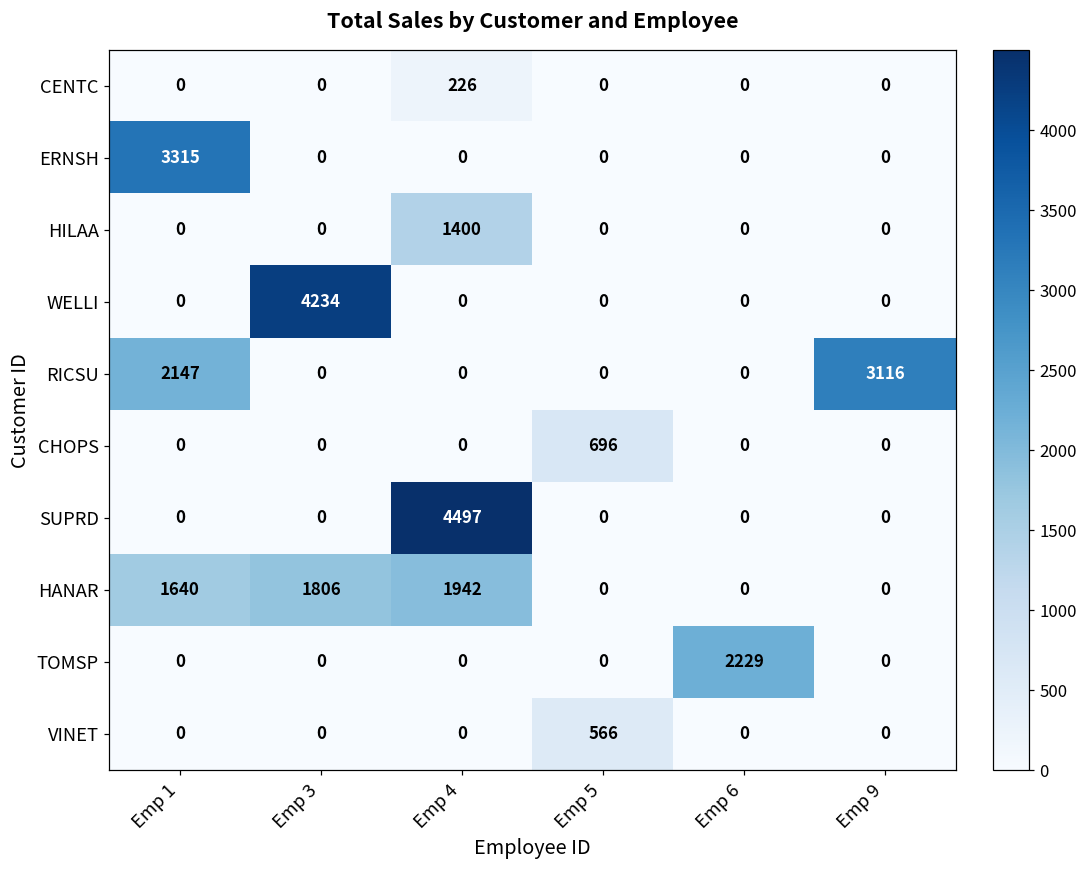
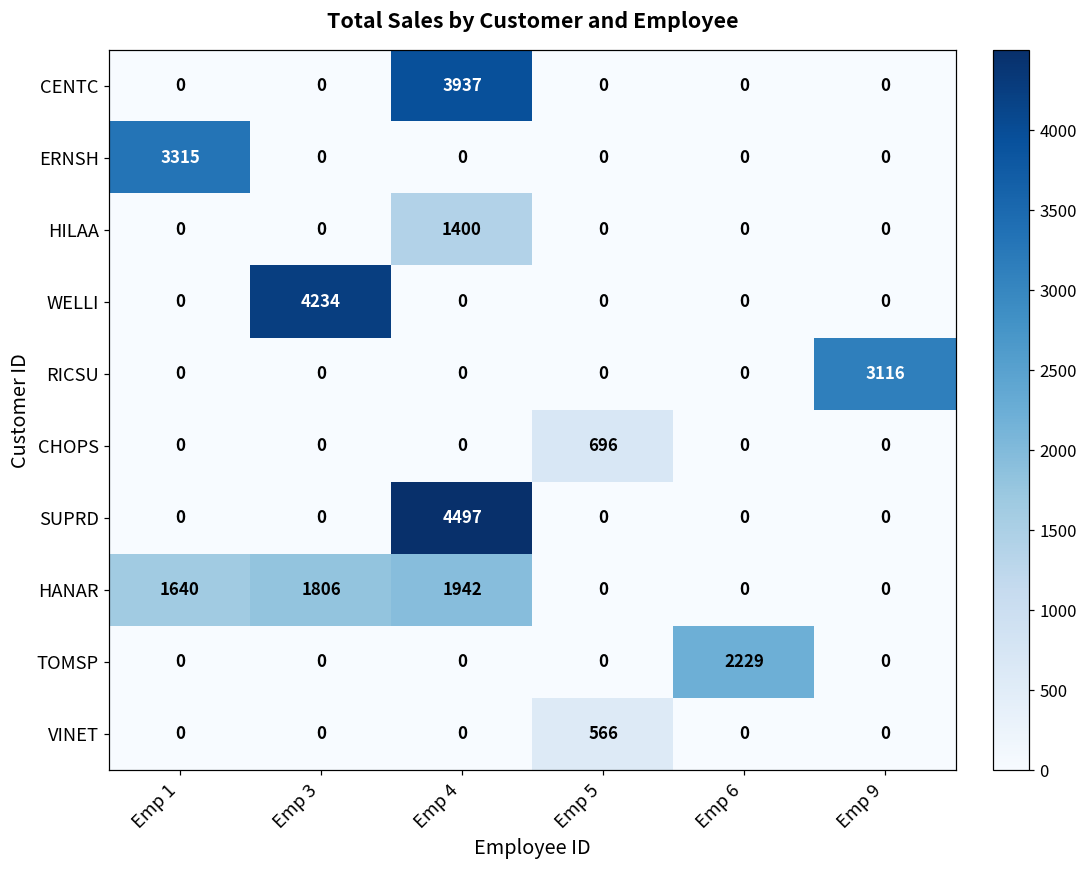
  {
    "CENTC": {
      "Emp 1": 0,
      "Emp 3": 0,
-     "Emp 4": 226,
+     "Emp 4": 3937,
      "Emp 5": 0,
      "Emp 6": 0,
      "Emp 9": 0
    },
    "ERNSH": {
      "Emp 1": 3315,
      "Emp 3": 0,
      "Emp 4": 0,
      "Emp 5": 0,
      "Emp 6": 0,
      "Emp 9": 0
    },
    "HILAA": {
      "Emp 1": 0,
      "Emp 3": 0,
      "Emp 4": 1400,
      "Emp 5": 0,
      "Emp 6": 0,
      "Emp 9": 0
    },
    "WELLI": {
      "Emp 1": 0,
      "Emp 3": 4234,
      "Emp 4": 0,
      "Emp 5": 0,
      "Emp 6": 0,
      "Emp 9": 0
    },
    "RICSU": {
-     "Emp 1": 2147,
+     "Emp 1": 0,
      "Emp 3": 0,
      "Emp 4": 0,
      "Emp 5": 0,
      "Emp 6": 0,
      "Emp 9": 3116
    },
    "CHOPS": {
      "Emp 1": 0,
      "Emp 3": 0,
      "Emp 4": 0,
      "Emp 5": 696,
      "Emp 6": 0,
      "Emp 9": 0
    },
    "SUPRD": {
      "Emp 1": 0,
      "Emp 3": 0,
      "Emp 4": 4497,
      "Emp 5": 0,
      "Emp 6": 0,
      "Emp 9": 0
    },
    "HANAR": {
      "Emp 1": 1640,
      "Emp 3": 1806,
      "Emp 4": 1942,
      "Emp 5": 0,
      "Emp 6": 0,
      "Emp 9": 0
    },
    "TOMSP": {
      "Emp 1": 0,
      "Emp 3": 0,
      "Emp 4": 0,
      "Emp 5": 0,
      "Emp 6": 2229,
      "Emp 9": 0
    },
    "VINET": {
      "Emp 1": 0,
      "Emp 3": 0,
      "Emp 4": 0,
      "Emp 5": 566,
      "Emp 6": 0,
      "Emp 9": 0
    }
  }
